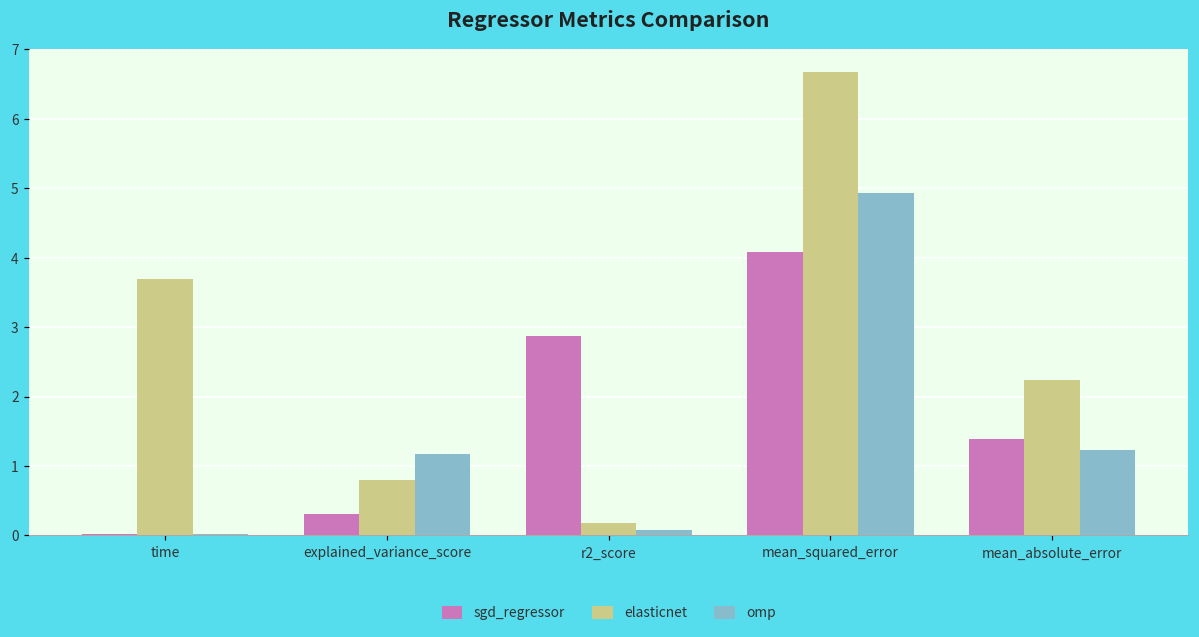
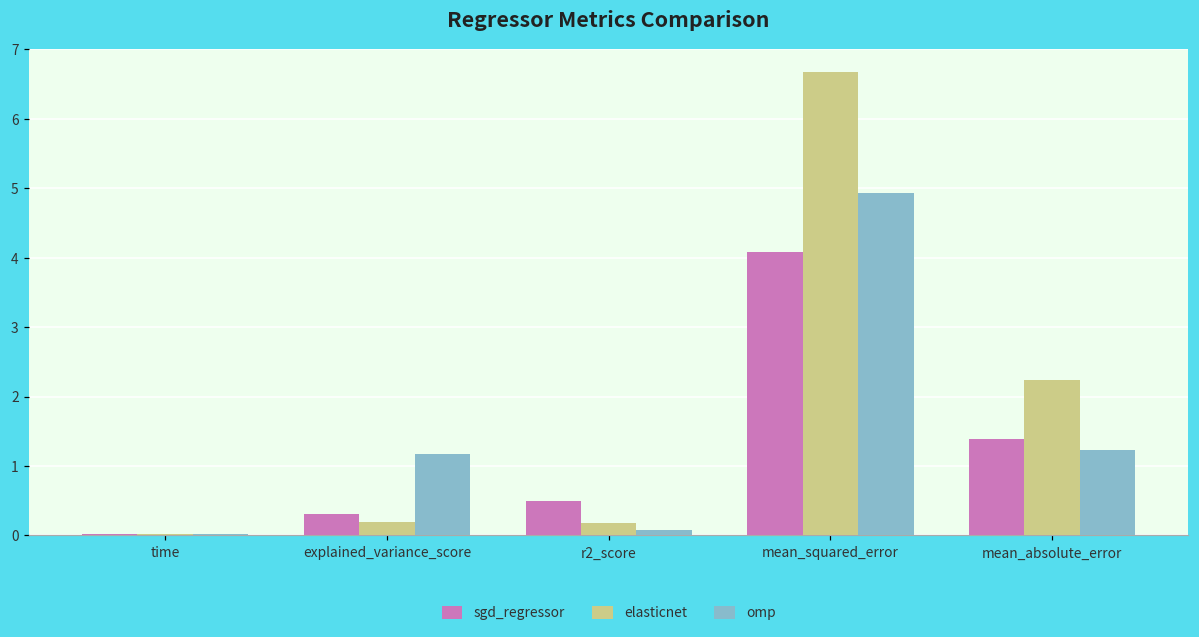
  {
    "sgd_regressor": {
      "explained_variance_score": 0.3,
-     "r2_score": 2.9,
+     "r2_score": 0.5,
      "mean_squared_error": 4.1,
      "mean_absolute_error": 1.4
    },
    "elasticnet": {
-     "time": 3.7,
-     "explained_variance_score": 0.8,
+     "time": 0.0,
+     "explained_variance_score": 0.2,
      "r2_score": 0.2,
      "mean_squared_error": 6.7,
      "mean_absolute_error": 2.2
    },
    "omp": {
      "explained_variance_score": 1.2,
      "r2_score": 0.1,
      "mean_squared_error": 4.9,
      "mean_absolute_error": 1.2
    }
  }
